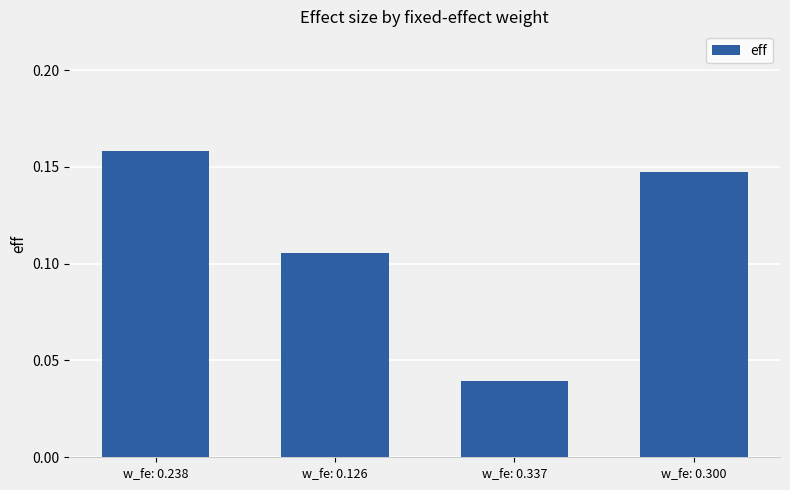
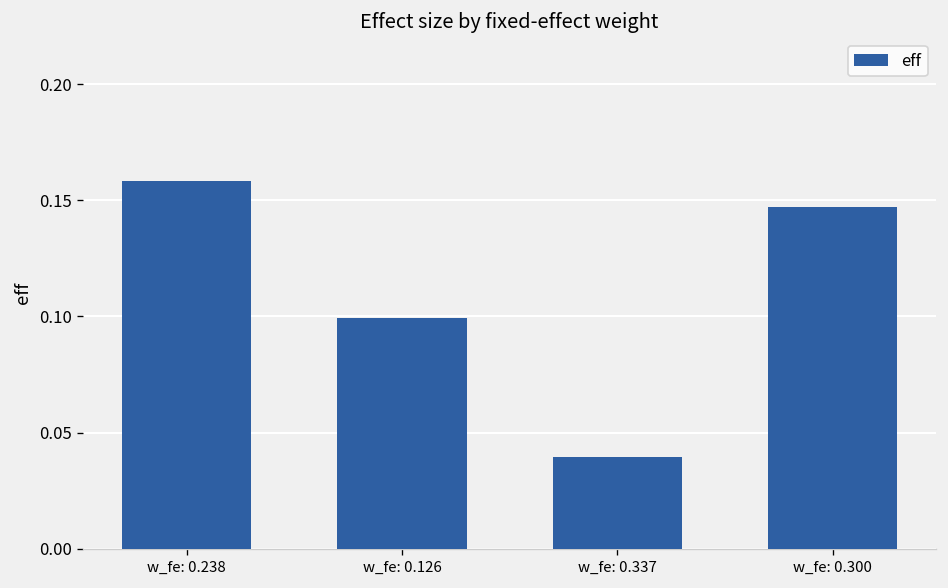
  {
    "w_fe: 0.238": 0.158,
-   "w_fe: 0.126": 0.105,
+   "w_fe: 0.126": 0.099,
    "w_fe: 0.337": 0.039,
    "w_fe: 0.300": 0.147
  }
